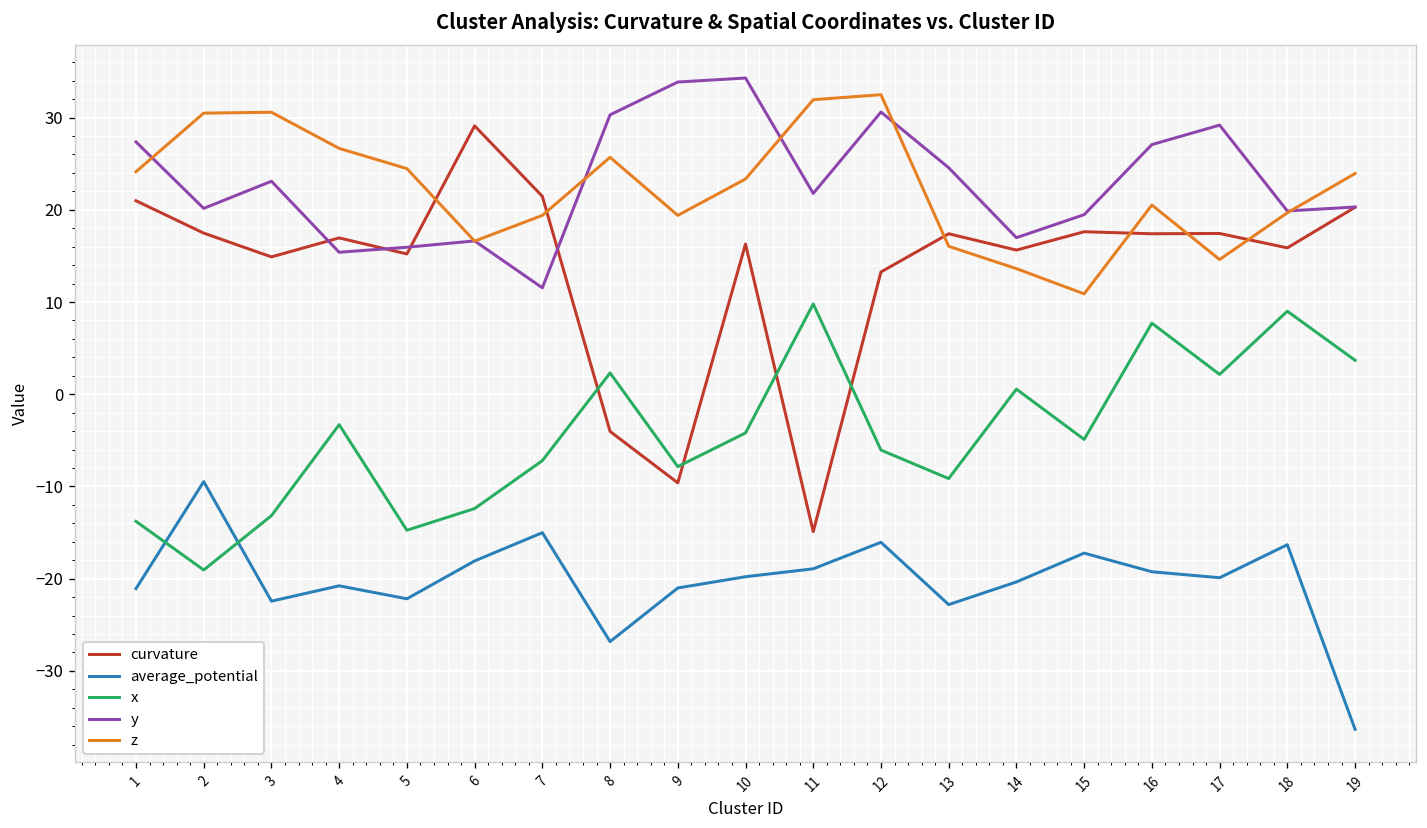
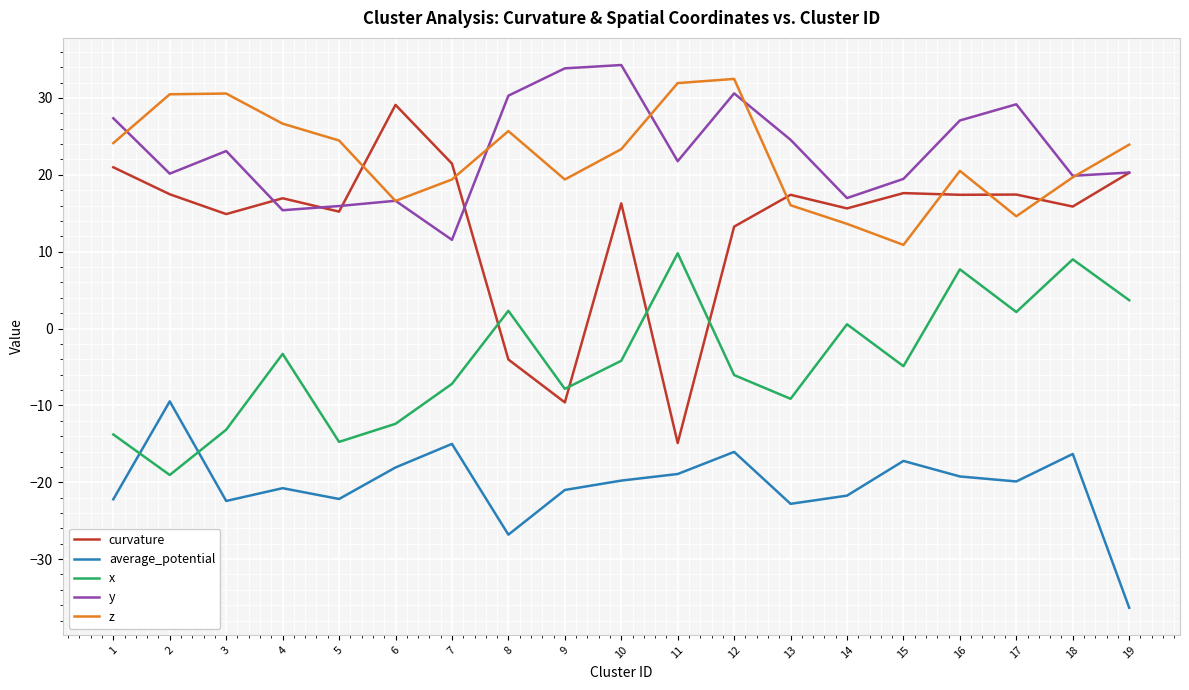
  {
    "curvature": {
      "1": 21,
      "2": 17,
      "3": 15,
      "4": 17,
      "5": 15,
      "6": 29,
      "7": 21,
      "8": -4,
      "9": -10,
      "10": 16,
      "11": -15,
      "12": 13,
      "13": 17,
      "14": 16,
      "15": 18,
      "16": 17,
      "17": 17,
      "18": 16
    },
    "average_potential": {
-     "1": -21,
+     "1": -22,
      "2": -9,
      "3": -22,
      "4": -21,
      "5": -22,
      "6": -18,
      "7": -15,
      "8": -27,
      "9": -21,
      "10": -20,
      "11": -19,
      "12": -16,
      "13": -23,
-     "14": -20,
+     "14": -22,
      "15": -17,
      "16": -19,
      "17": -20,
      "18": -16,
      "19": -36
    },
    "x": {
      "1": -14,
      "2": -19,
      "3": -13,
      "4": -3,
      "5": -15,
      "6": -12,
      "7": -7,
      "8": 2,
      "9": -8,
      "10": -4,
      "11": 10,
      "12": -6,
      "13": -9,
      "14": 1,
      "15": -5,
      "16": 8,
      "17": 2,
      "18": 9,
      "19": 4
    },
    "y": {
      "1": 27,
      "2": 20,
      "3": 23,
      "4": 15,
      "5": 16,
      "7": 12,
      "8": 30,
      "9": 34,
      "10": 34,
      "11": 22,
      "12": 31,
      "13": 25,
      "14": 17,
      "15": 19,
      "16": 27,
      "17": 29
    },
    "z": {
      "1": 24,
      "2": 30,
      "3": 31,
      "4": 27,
      "5": 24,
      "7": 19,
      "8": 26,
      "9": 19,
      "10": 23,
      "11": 32,
      "12": 32,
      "13": 16,
      "14": 14,
      "15": 11,
      "16": 21,
      "17": 15,
      "19": 24
    }
  }
